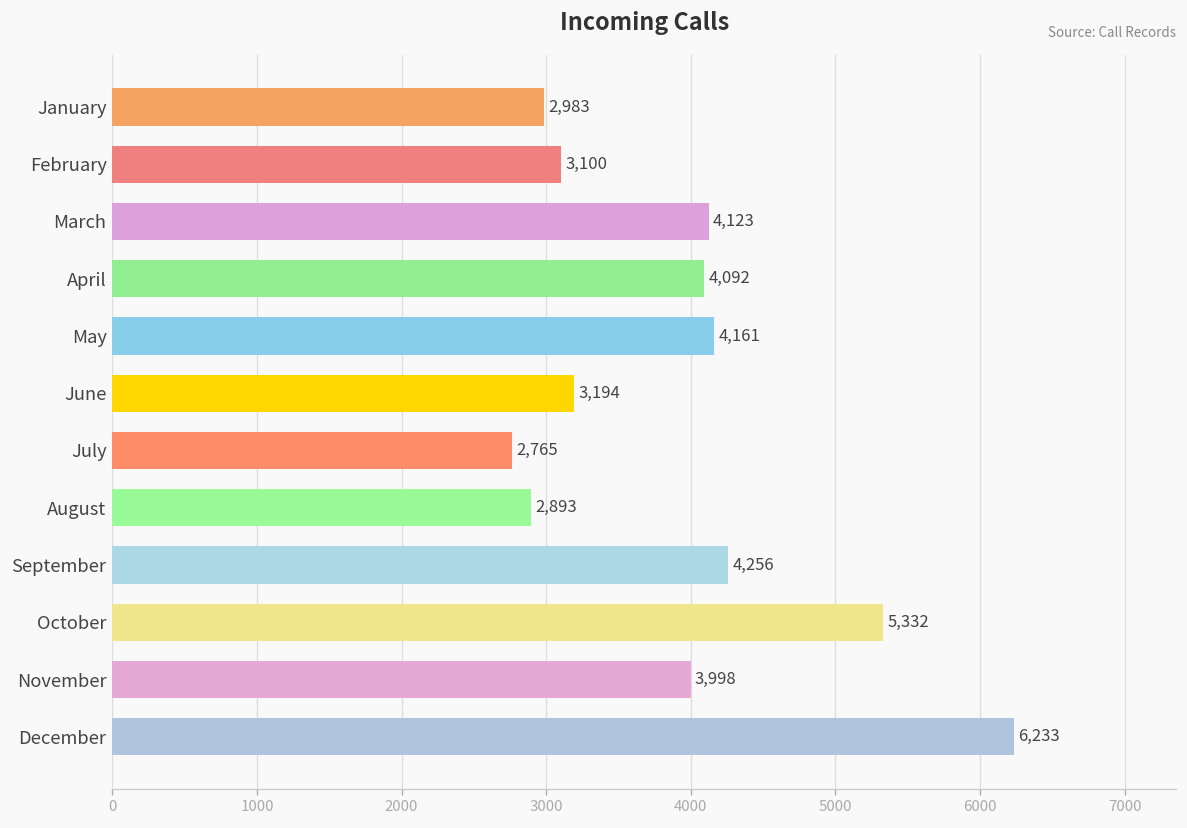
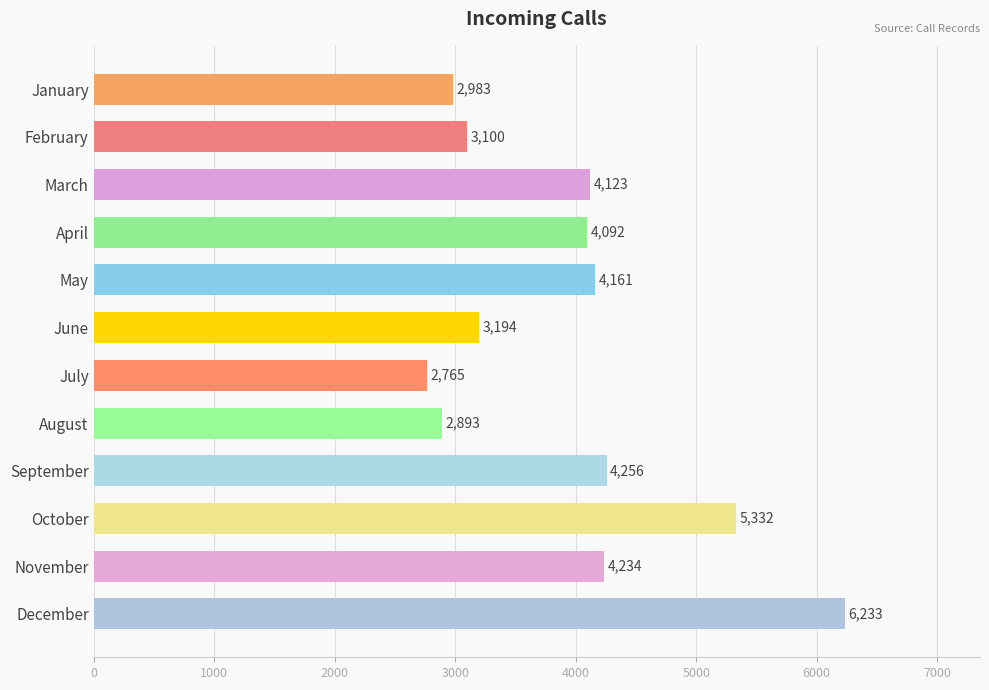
  {
    "January": "2,983",
    "February": "3,100",
    "March": "4,123",
    "April": "4,092",
    "May": "4,161",
    "June": "3,194",
    "July": "2,765",
    "August": "2,893",
    "September": "4,256",
    "October": "5,332",
-   "November": "3,998",
+   "November": "4,234",
    "December": "6,233"
  }
